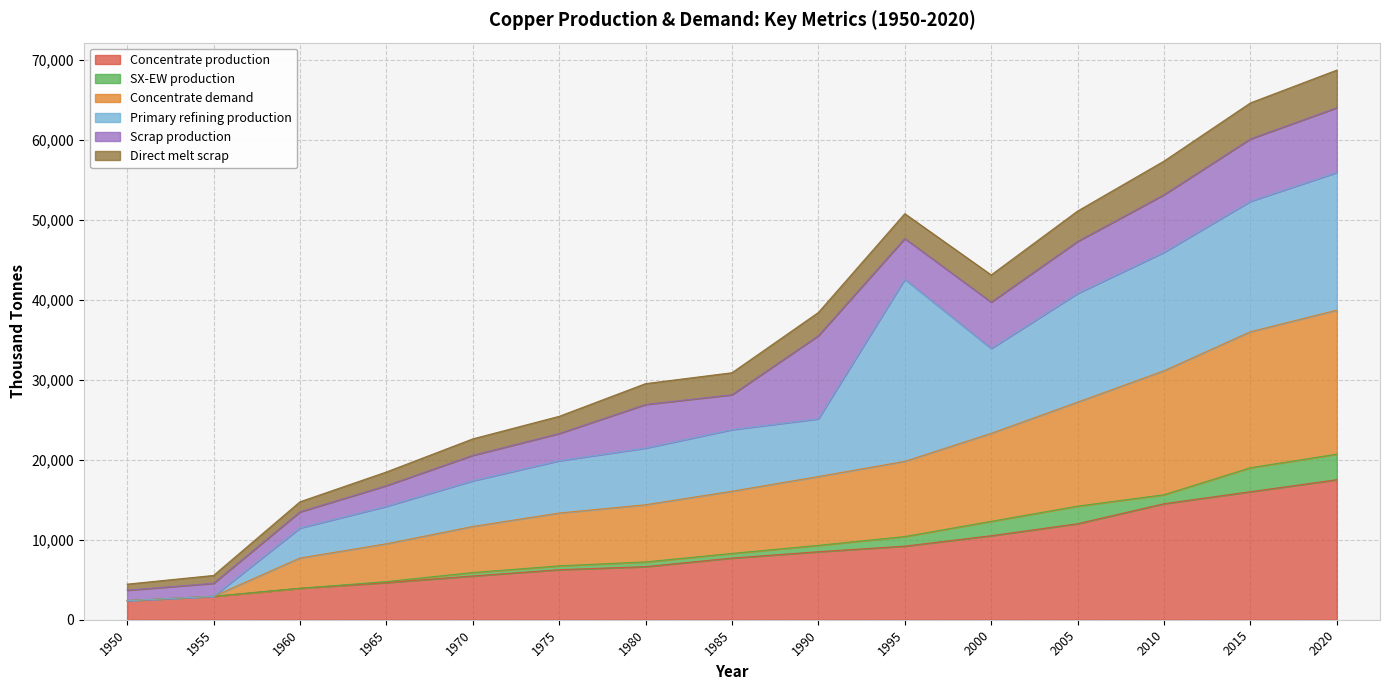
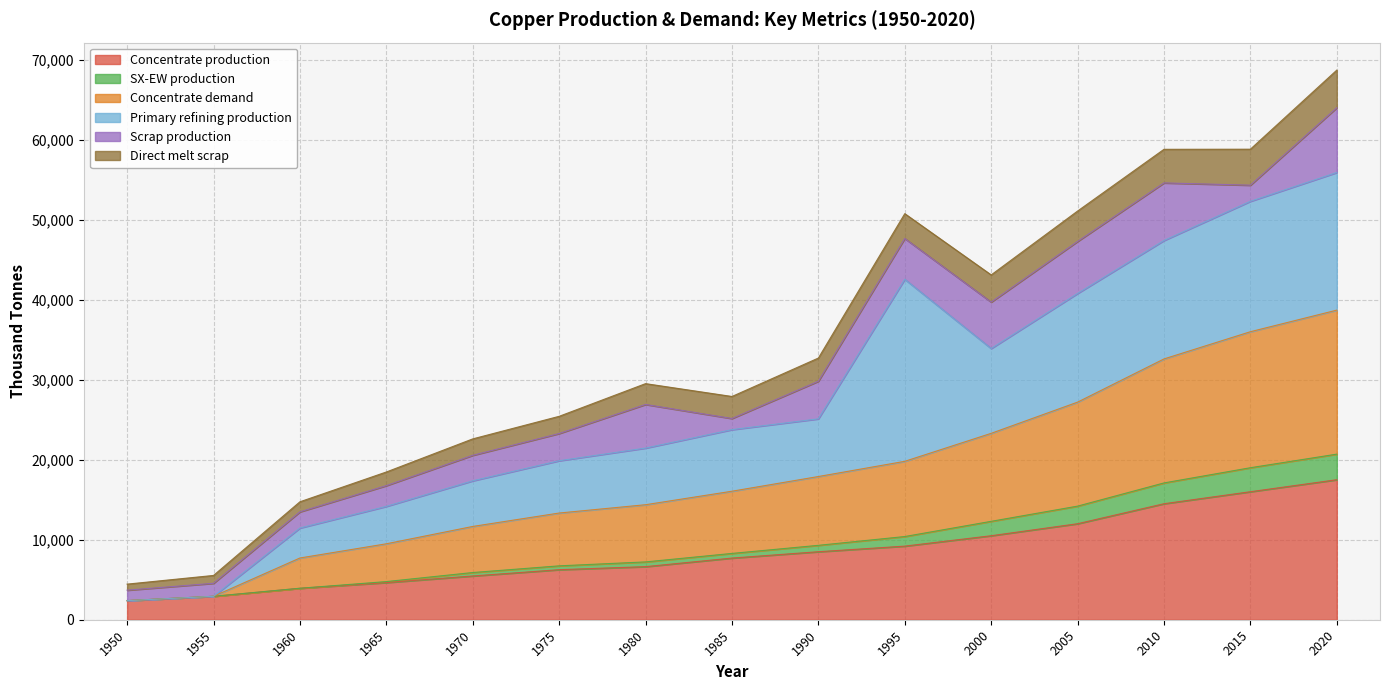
  {
    "SX-EW production": {
      "1970": "0",
      "1975": "0",
      "1980": "1,000",
      "1985": "1,000",
      "1990": "1,000",
      "1995": "1,000",
      "2000": "2,000",
      "2005": "2,000",
-     "2010": "1,000",
+     "2010": "3,000",
      "2015": "3,000",
      "2020": "3,000"
    },
    "Primary refining production": {
      "1960": "4,000",
      "1965": "5,000",
      "1970": "6,000",
      "1975": "7,000",
      "1980": "7,000",
      "1985": "8,000",
      "1990": "7,000",
      "1995": "23,000",
      "2000": "11,000",
      "2005": "14,000",
      "2010": "15,000",
      "2015": "16,000",
      "2020": "17,000"
    },
    "Scrap production": {
      "1950": "1,000",
      "1955": "2,000",
      "1960": "2,000",
      "1965": "3,000",
      "1970": "3,000",
      "1975": "3,000",
      "1980": "5,000",
-     "1985": "4,000",
-     "1990": "10,000",
+     "1985": "1,000",
+     "1990": "5,000",
      "1995": "5,000",
      "2000": "6,000",
      "2005": "7,000",
      "2010": "7,000",
-     "2015": "8,000",
+     "2015": "2,000",
      "2020": "8,000"
    },
    "Direct melt scrap": {
      "1950": "1,000",
      "1955": "1,000",
      "1960": "1,000",
      "1965": "2,000",
      "1970": "2,000",
      "1975": "2,000",
      "1980": "3,000",
      "1985": "3,000",
      "1990": "3,000",
      "1995": "3,000",
      "2000": "3,000",
      "2005": "4,000",
      "2010": "4,000",
      "2015": "5,000",
      "2020": "5,000"
    }
  }
